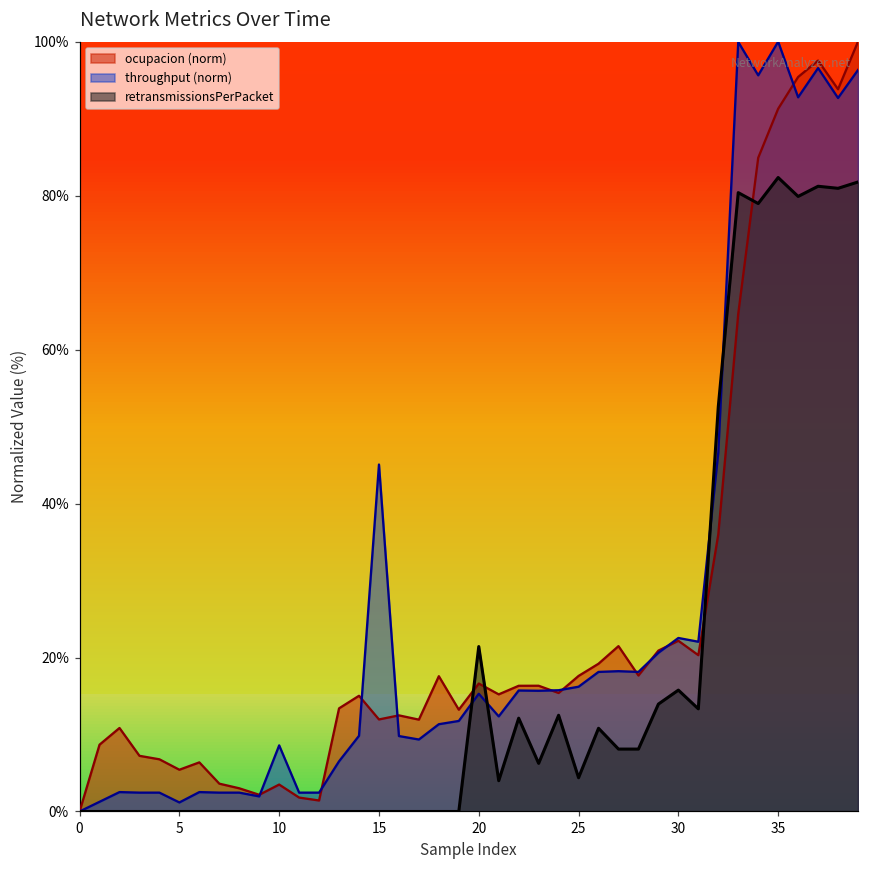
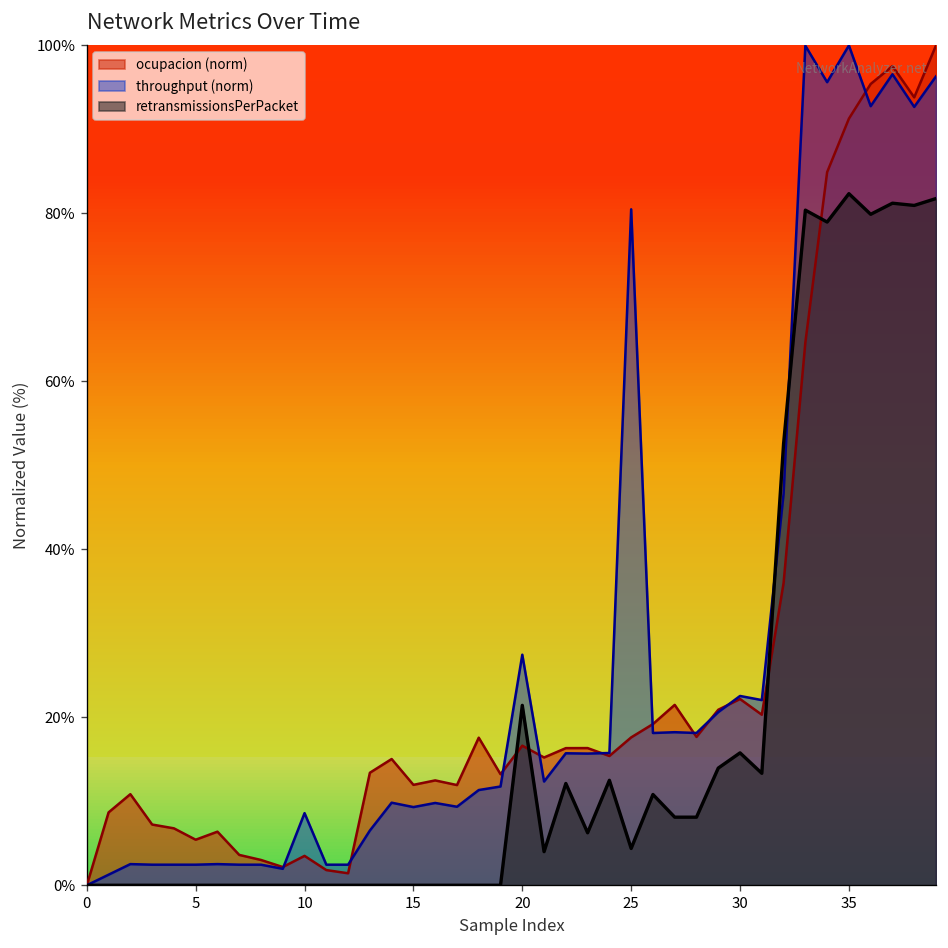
  {
    "throughput (norm)": {
-     "5": "1%",
+     "5": "2%",
      "10": "9%",
-     "15": "45%",
-     "20": "15%",
-     "25": "16%",
+     "15": "9%",
+     "20": "27%",
+     "25": "80%",
      "35": "100%"
    },
    "retransmissionsPerPacket": {
      "5": "0%",
      "10": "0%",
      "15": "0%",
      "20": "21%",
      "25": "4%",
      "30": "16%",
      "35": "82%"
    }
  }
